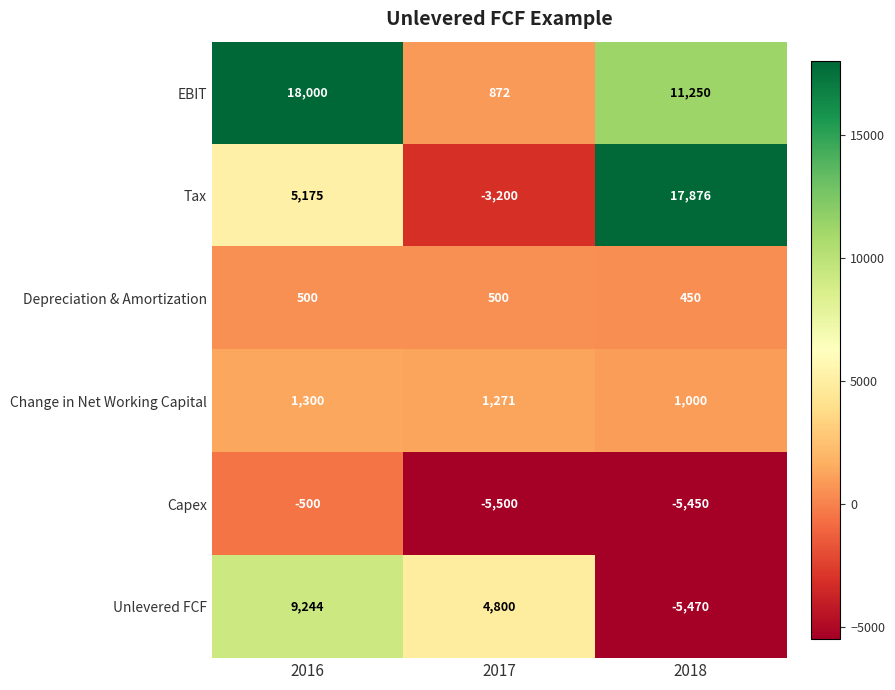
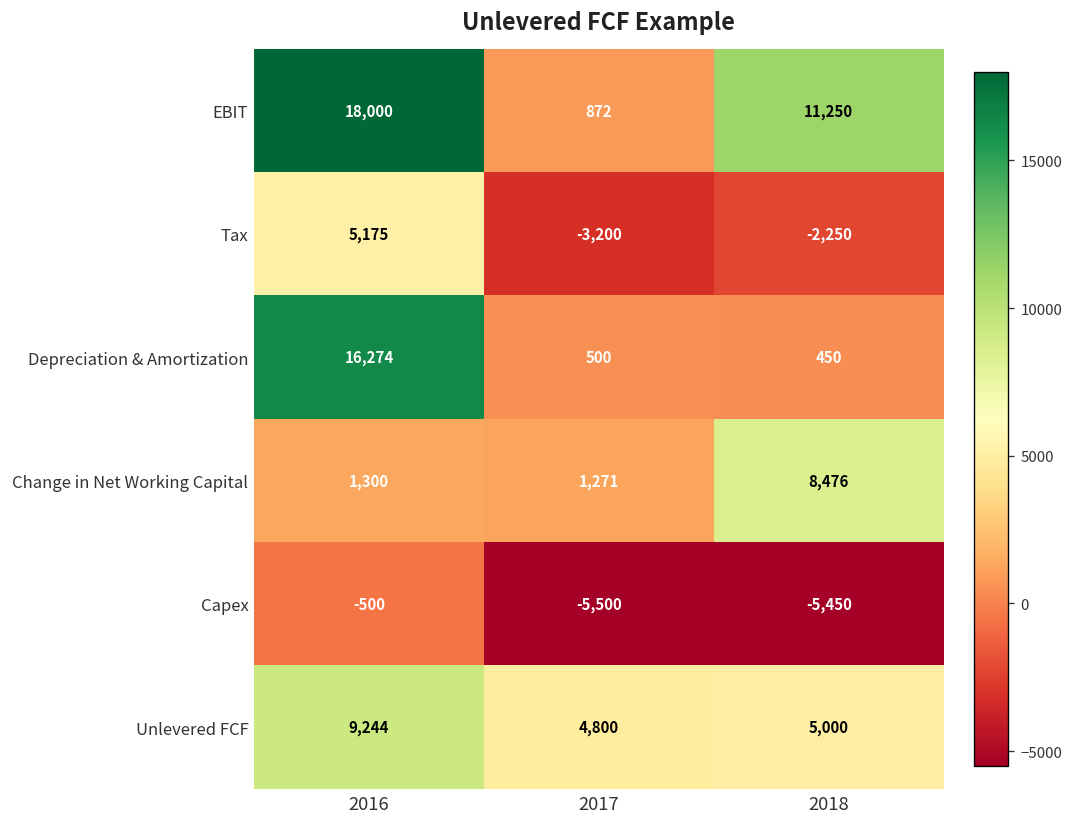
  {
    "EBIT": {
      "2016": "18,000",
      "2017": "872",
      "2018": "11,250"
    },
    "Tax": {
      "2016": "5,175",
      "2017": "-3,200",
-     "2018": "17,876"
+     "2018": "-2,250"
    },
    "Depreciation & Amortization": {
-     "2016": "500",
+     "2016": "16,274",
      "2017": "500",
      "2018": "450"
    },
    "Change in Net Working Capital": {
      "2016": "1,300",
      "2017": "1,271",
-     "2018": "1,000"
+     "2018": "8,476"
    },
    "Capex": {
      "2016": "-500",
      "2017": "-5,500",
      "2018": "-5,450"
    },
    "Unlevered FCF": {
      "2016": "9,244",
      "2017": "4,800",
-     "2018": "-5,470"
+     "2018": "5,000"
    }
  }
